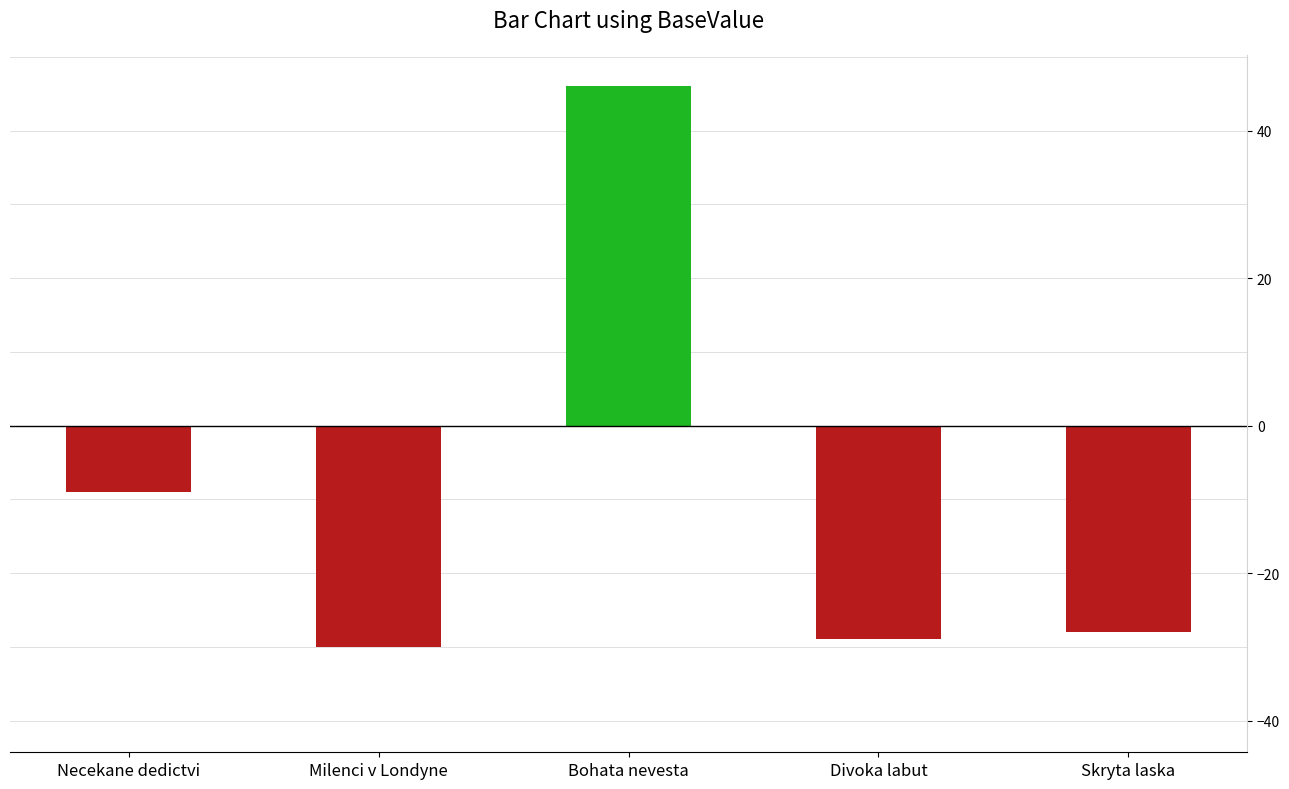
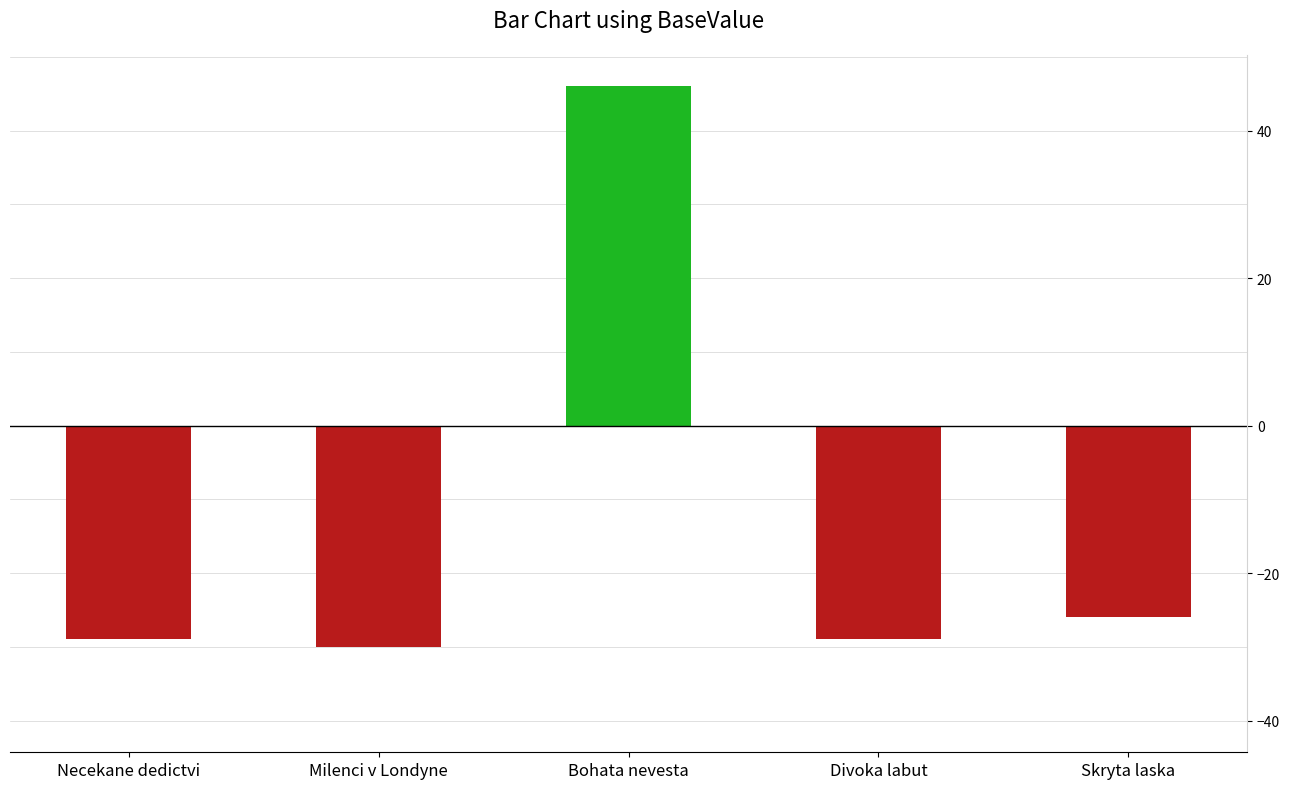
  {
-   "Necekane dedictvi": -9,
+   "Necekane dedictvi": -29,
    "Milenci v Londyne": -30,
    "Bohata nevesta": 46,
    "Divoka labut": -29,
-   "Skryta laska": -28
+   "Skryta laska": -26
  }
